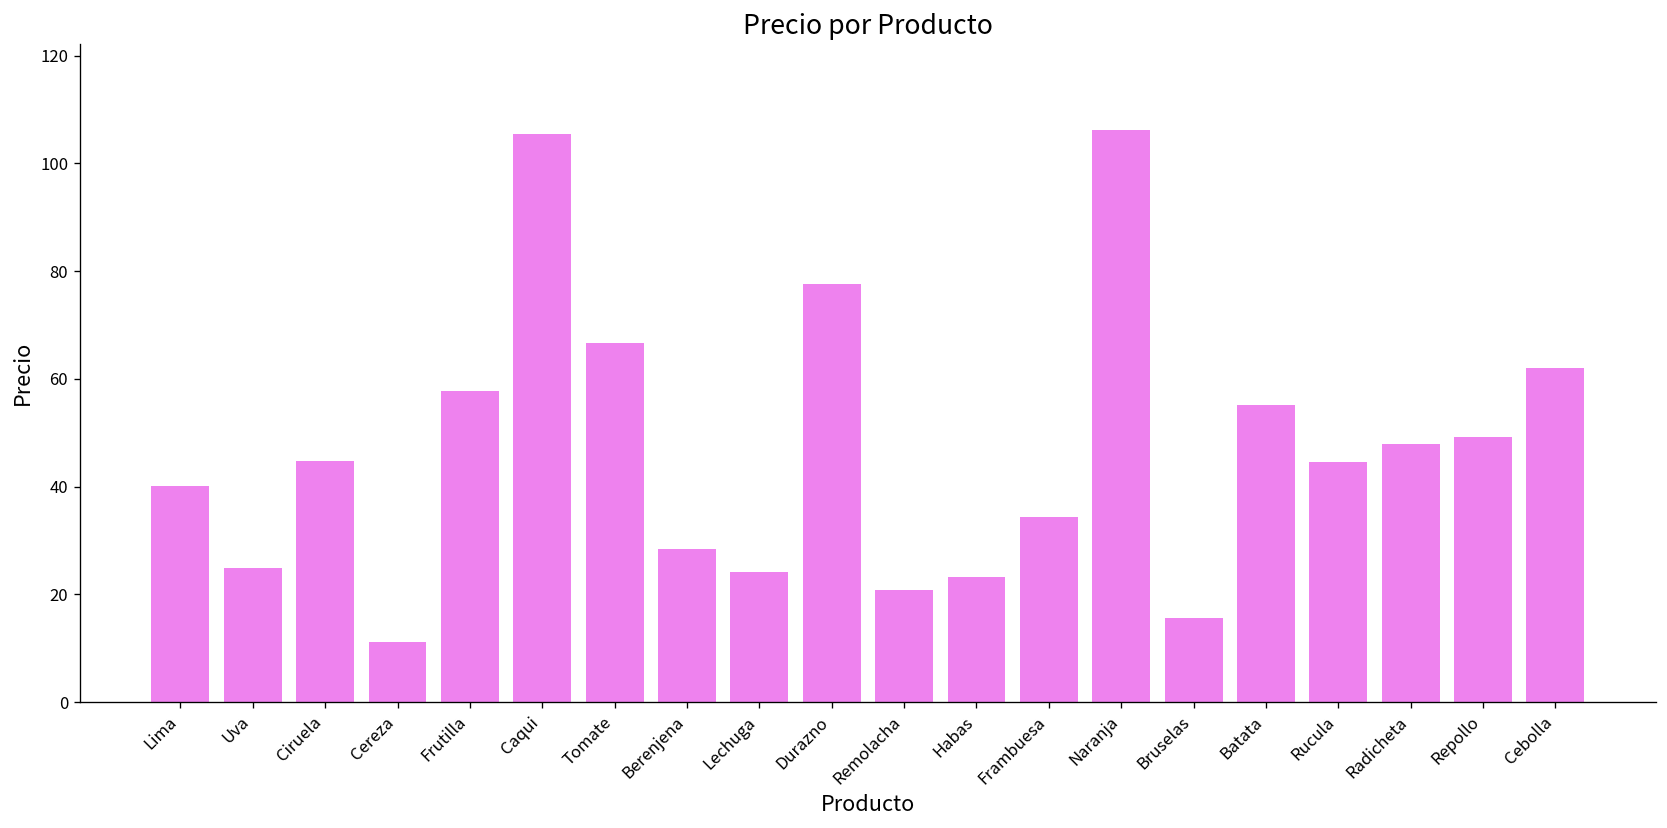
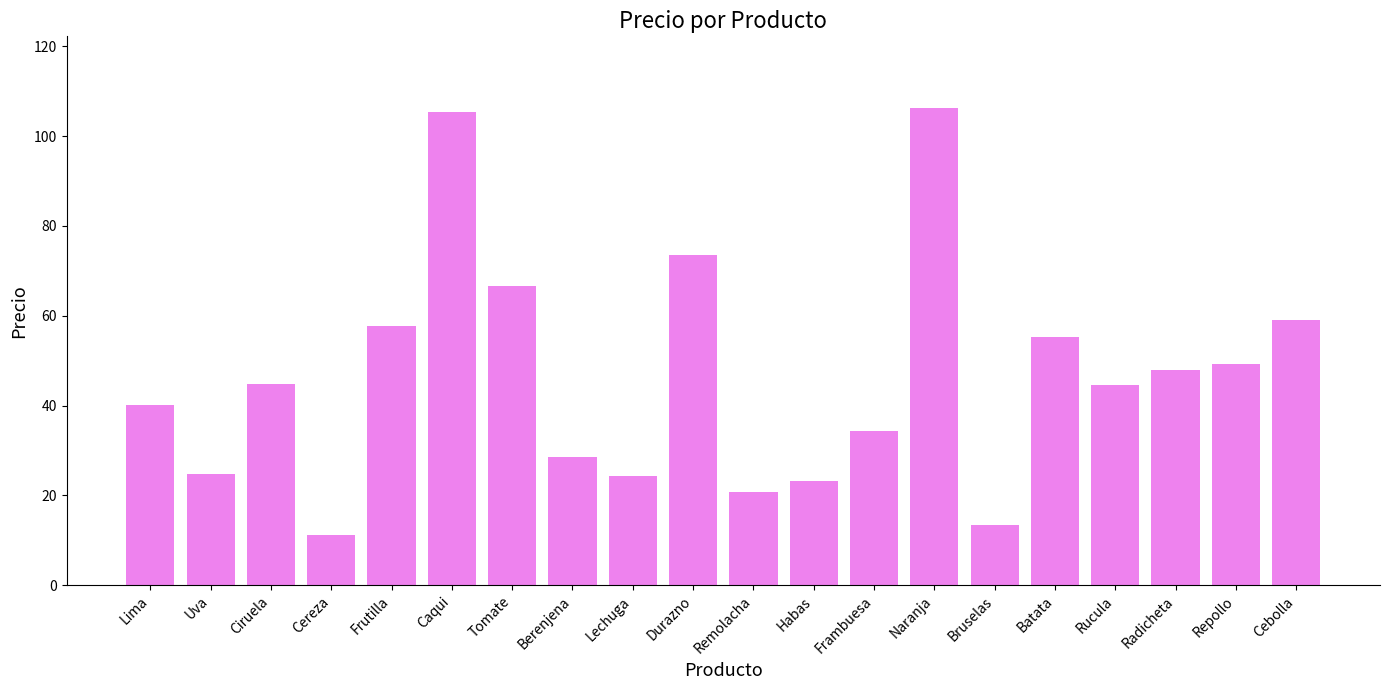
  {
    "Lima": 40,
    "Uva": 25,
    "Ciruela": 45,
    "Cereza": 11,
    "Frutilla": 58,
    "Caqui": 105,
    "Tomate": 67,
    "Berenjena": 28,
    "Lechuga": 24,
-   "Durazno": 78,
+   "Durazno": 73,
    "Remolacha": 21,
    "Habas": 23,
    "Frambuesa": 34,
    "Naranja": 106,
-   "Bruselas": 16,
+   "Bruselas": 13,
    "Batata": 55,
    "Rucula": 45,
    "Radicheta": 48,
    "Repollo": 49,
-   "Cebolla": 62
+   "Cebolla": 59
  }
